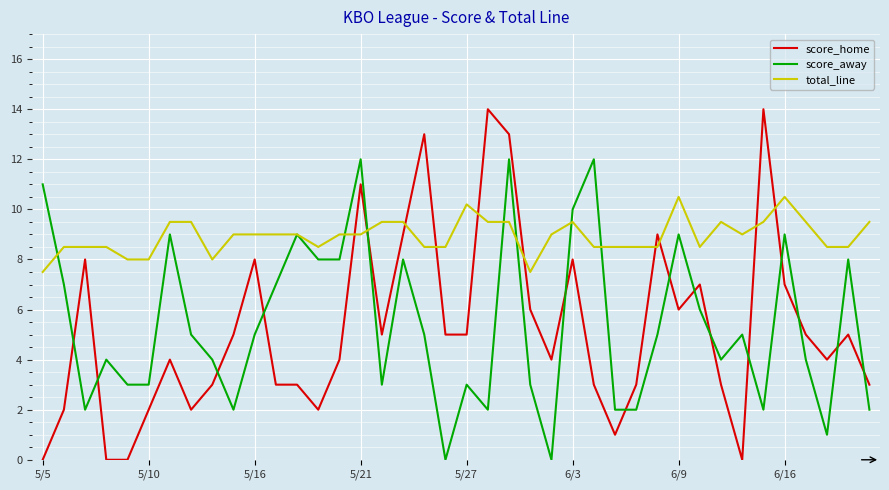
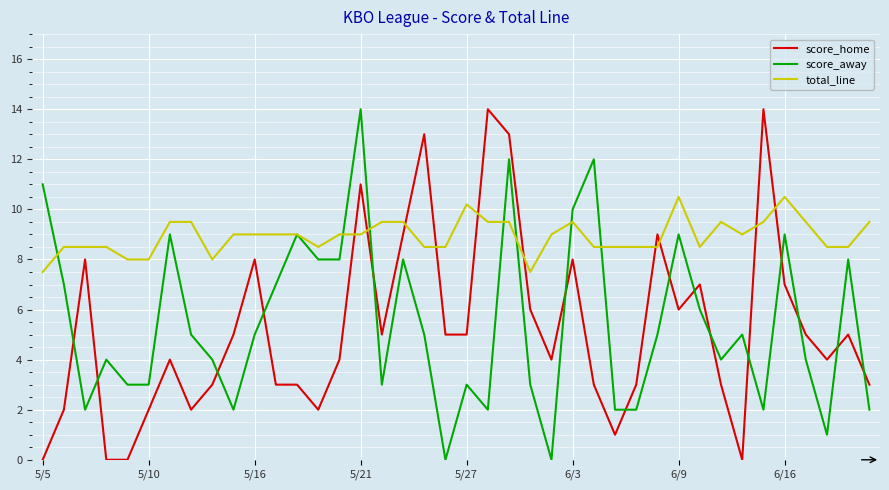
  {
    "score_home": {
      "5/5": 0,
      "5/10": 2,
      "5/16": 8,
      "5/21": 11,
      "5/27": 5,
      "6/3": 8,
      "6/9": 6,
      "6/16": 7
    },
    "score_away": {
      "5/5": 11,
      "5/10": 3,
      "5/16": 5,
-     "5/21": 12,
+     "5/21": 14,
      "5/27": 3,
      "6/3": 10,
      "6/9": 9,
      "6/16": 9
    },
    "total_line": {
      "5/5": 7.5,
      "5/10": 8,
      "5/16": 9,
      "5/21": 9,
      "5/27": 10.2,
      "6/3": 9.5,
      "6/9": 10.5,
      "6/16": 10.5
    }
  }
